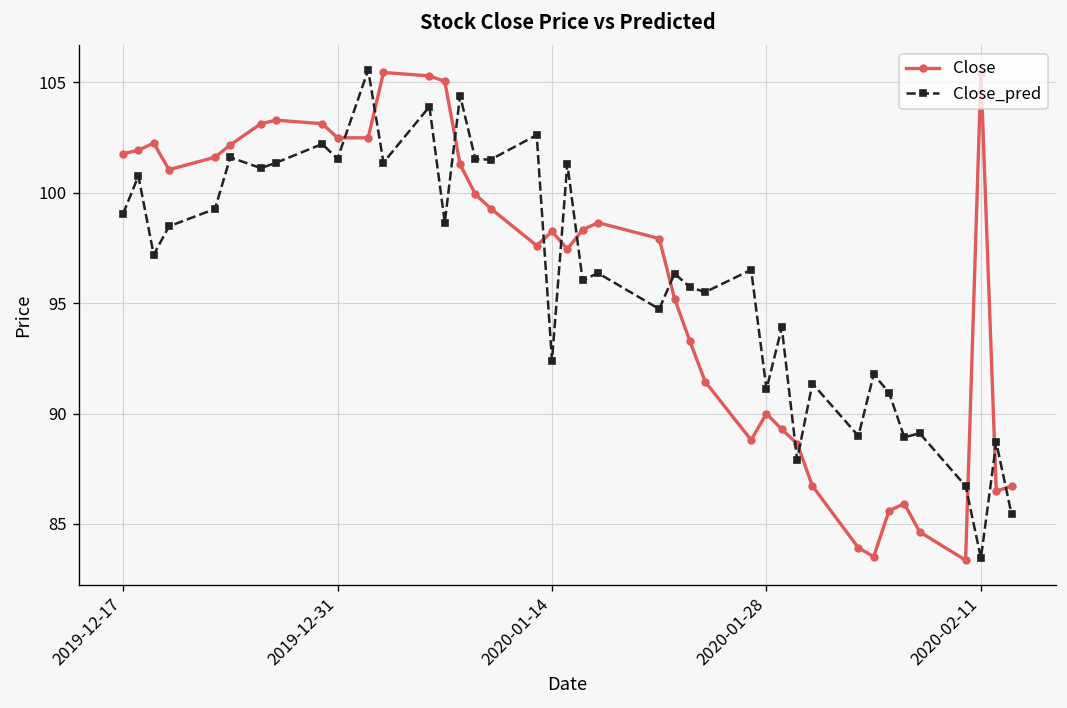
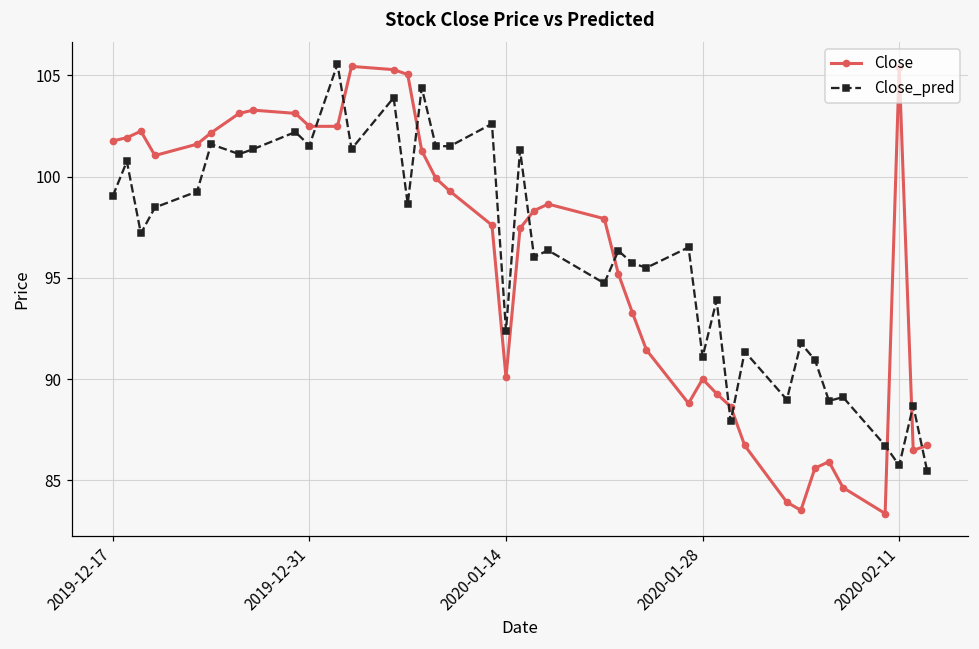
  {
    "Close": {
      "2019-12-17": 101.8,
      "2019-12-31": 102.5,
-     "2020-01-14": 98.2,
+     "2020-01-14": 90.1,
      "2020-01-28": 90.0
    },
    "Close_pred": {
      "2019-12-17": 99.0,
      "2019-12-31": 101.5,
      "2020-01-14": 92.4,
      "2020-01-28": 91.1,
-     "2020-02-11": 83.5
+     "2020-02-11": 85.7
    }
  }
